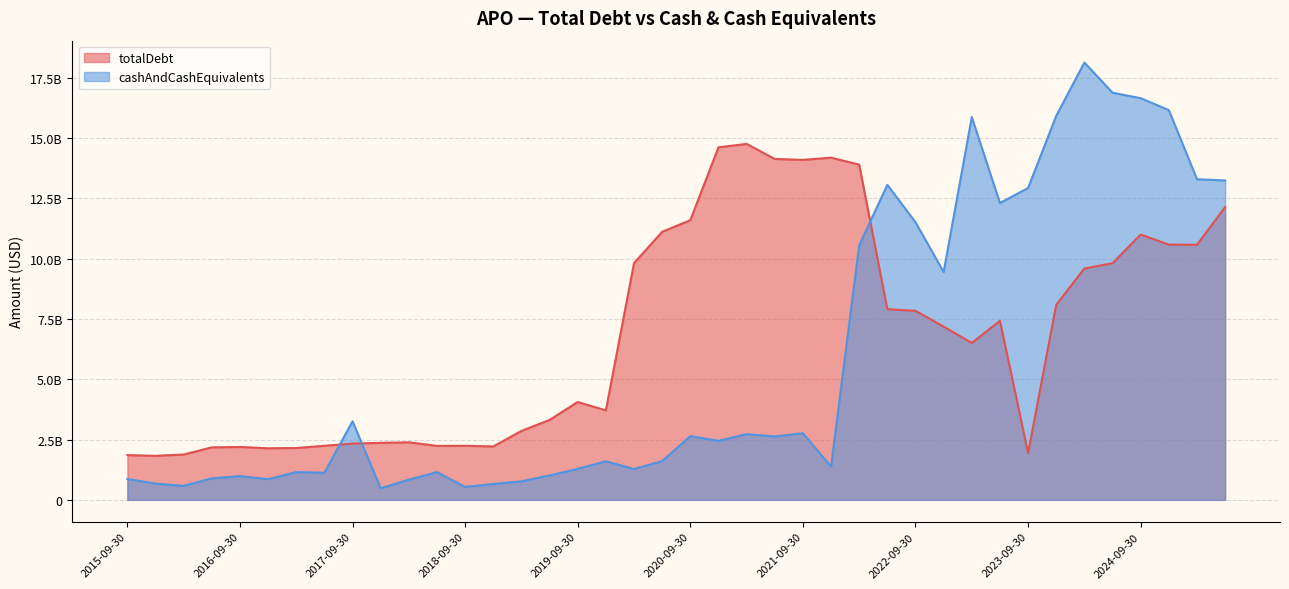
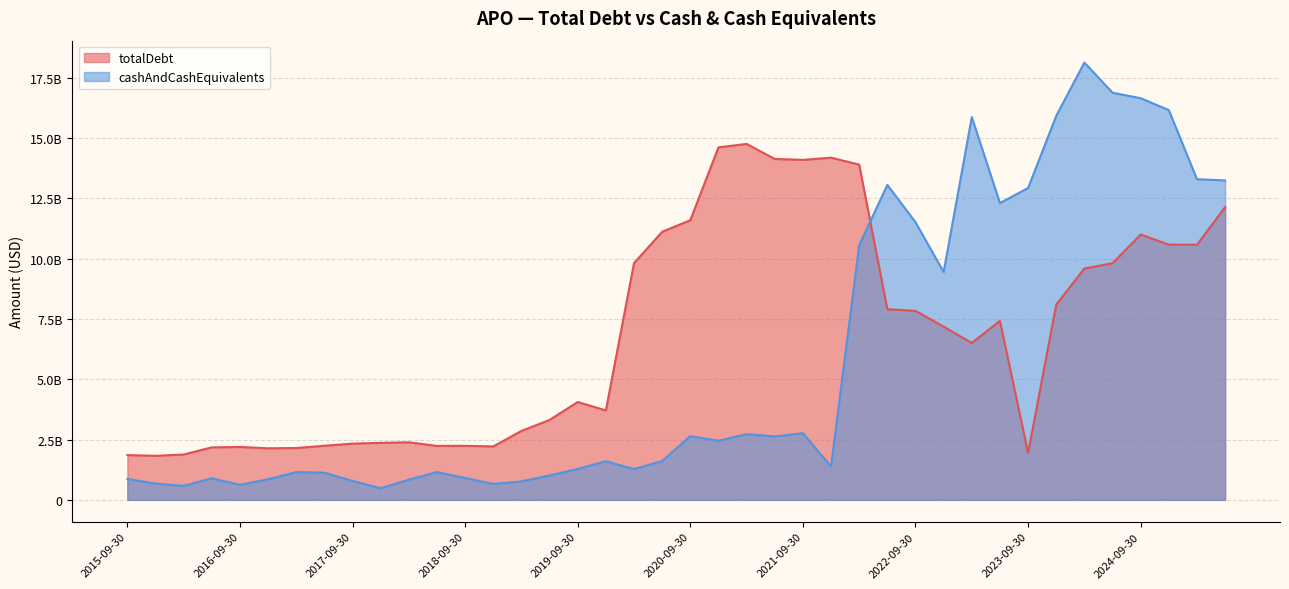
  {
    "totalDebt": {
      "2015-09-30": 1900000000,
      "2016-09-30": 2200000000,
      "2017-09-30": 2300000000,
      "2018-09-30": 2200000000,
      "2019-09-30": 4100000000,
      "2020-09-30": 11600000000,
      "2021-09-30": 14100000000,
      "2022-09-30": 7800000000,
      "2023-09-30": 1900000000,
      "2024-09-30": 11000000000
    },
    "cashAndCashEquivalents": {
      "2015-09-30": 900000000,
-     "2016-09-30": 1000000000,
-     "2017-09-30": 3300000000,
-     "2018-09-30": 500000000,
+     "2016-09-30": 600000000,
+     "2017-09-30": 800000000,
+     "2018-09-30": 900000000,
      "2019-09-30": 1300000000,
      "2020-09-30": 2600000000,
      "2021-09-30": 2800000000,
      "2022-09-30": 11500000000,
      "2023-09-30": 12900000000,
      "2024-09-30": 16700000000
    }
  }
